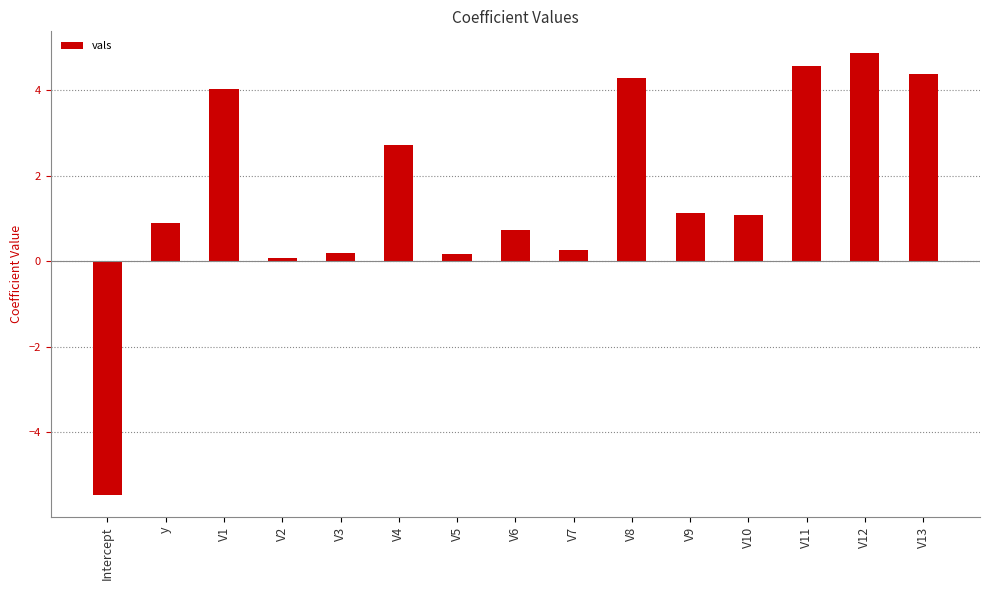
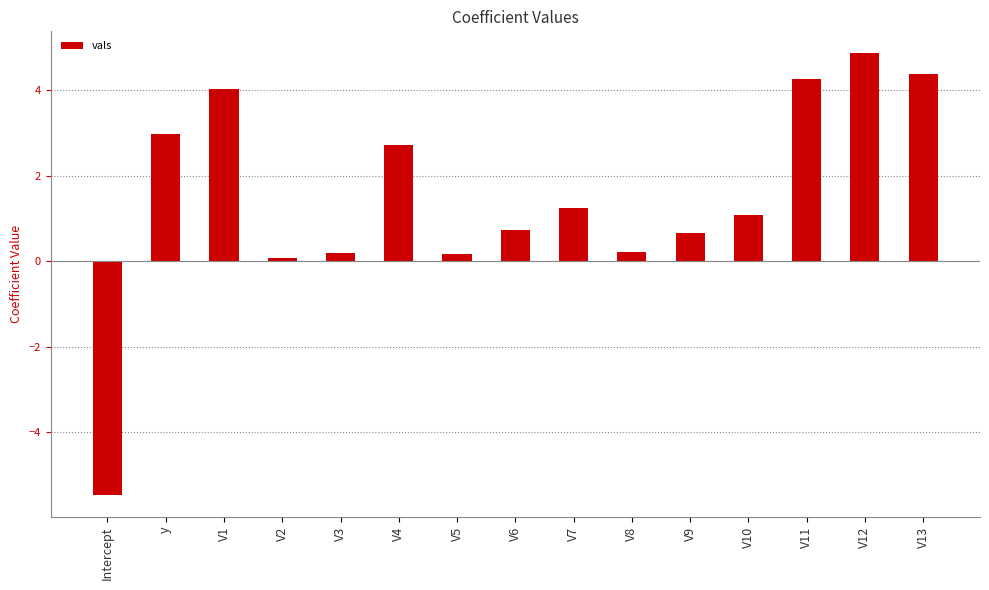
  {
    "Intercept": -5.5,
-   "y": 0.9,
+   "y": 3.0,
    "V1": 4.0,
    "V2": 0.1,
    "V3": 0.2,
    "V4": 2.7,
    "V5": 0.2,
    "V6": 0.7,
-   "V7": 0.3,
-   "V8": 4.3,
-   "V9": 1.1,
+   "V7": 1.2,
+   "V8": 0.2,
+   "V9": 0.7,
    "V10": 1.1,
-   "V11": 4.6,
+   "V11": 4.3,
    "V12": 4.9,
    "V13": 4.4
  }
